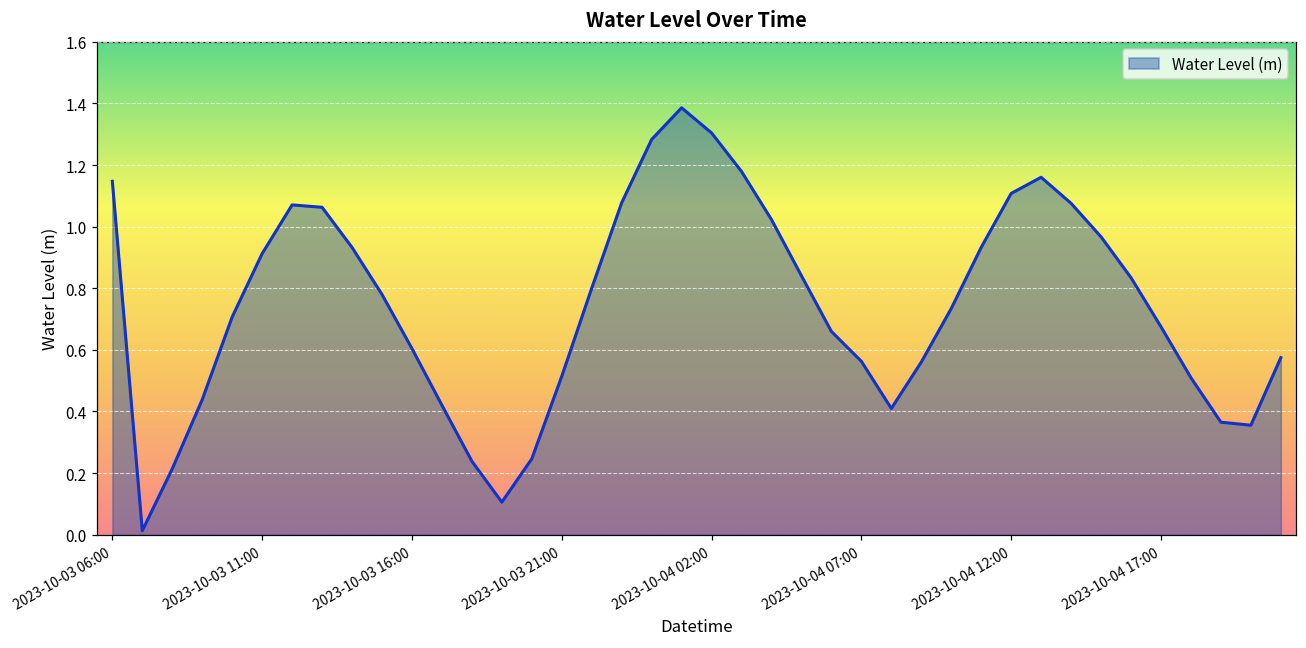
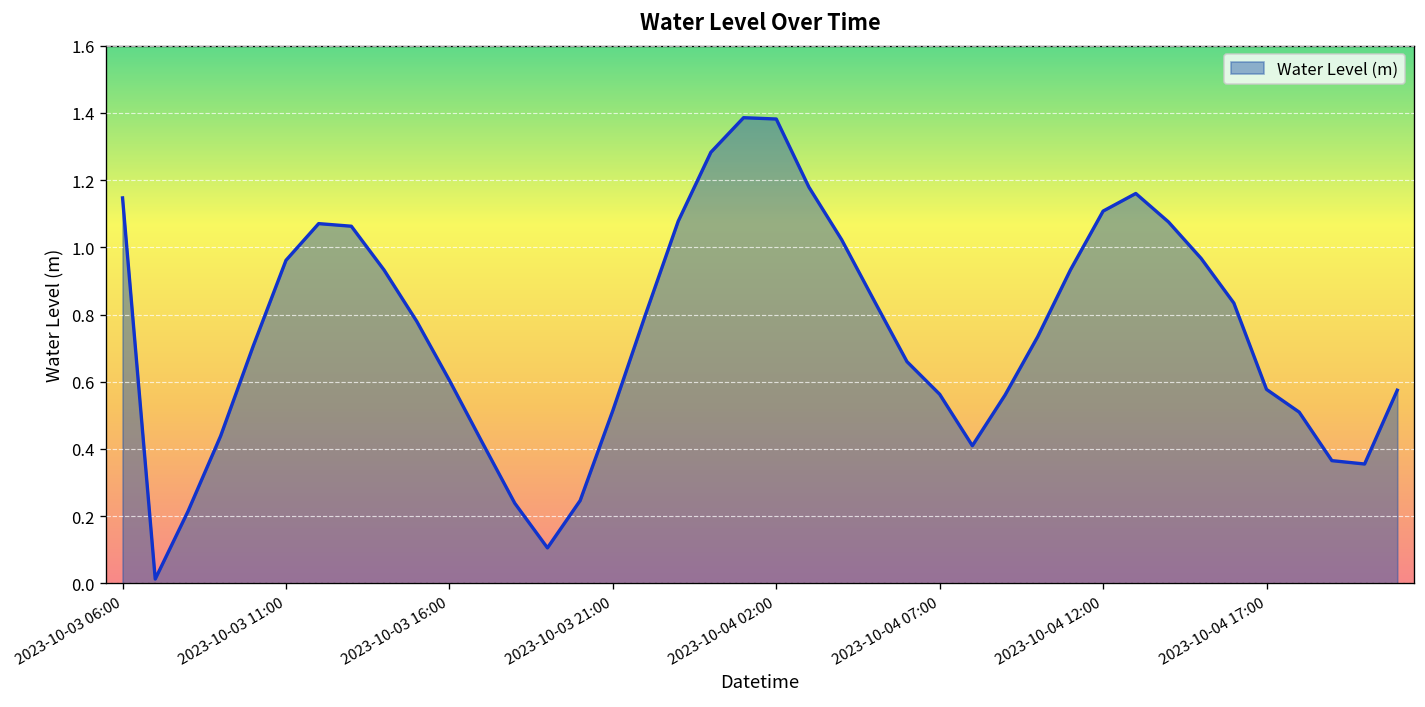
  {
    "2023-10-03 06:00": 1.15,
-   "2023-10-03 11:00": 0.91,
+   "2023-10-03 11:00": 0.96,
    "2023-10-03 16:00": 0.60,
    "2023-10-03 21:00": 0.51,
-   "2023-10-04 02:00": 1.30,
+   "2023-10-04 02:00": 1.38,
    "2023-10-04 07:00": 0.56,
    "2023-10-04 12:00": 1.11,
-   "2023-10-04 17:00": 0.67
+   "2023-10-04 17:00": 0.58
  }
